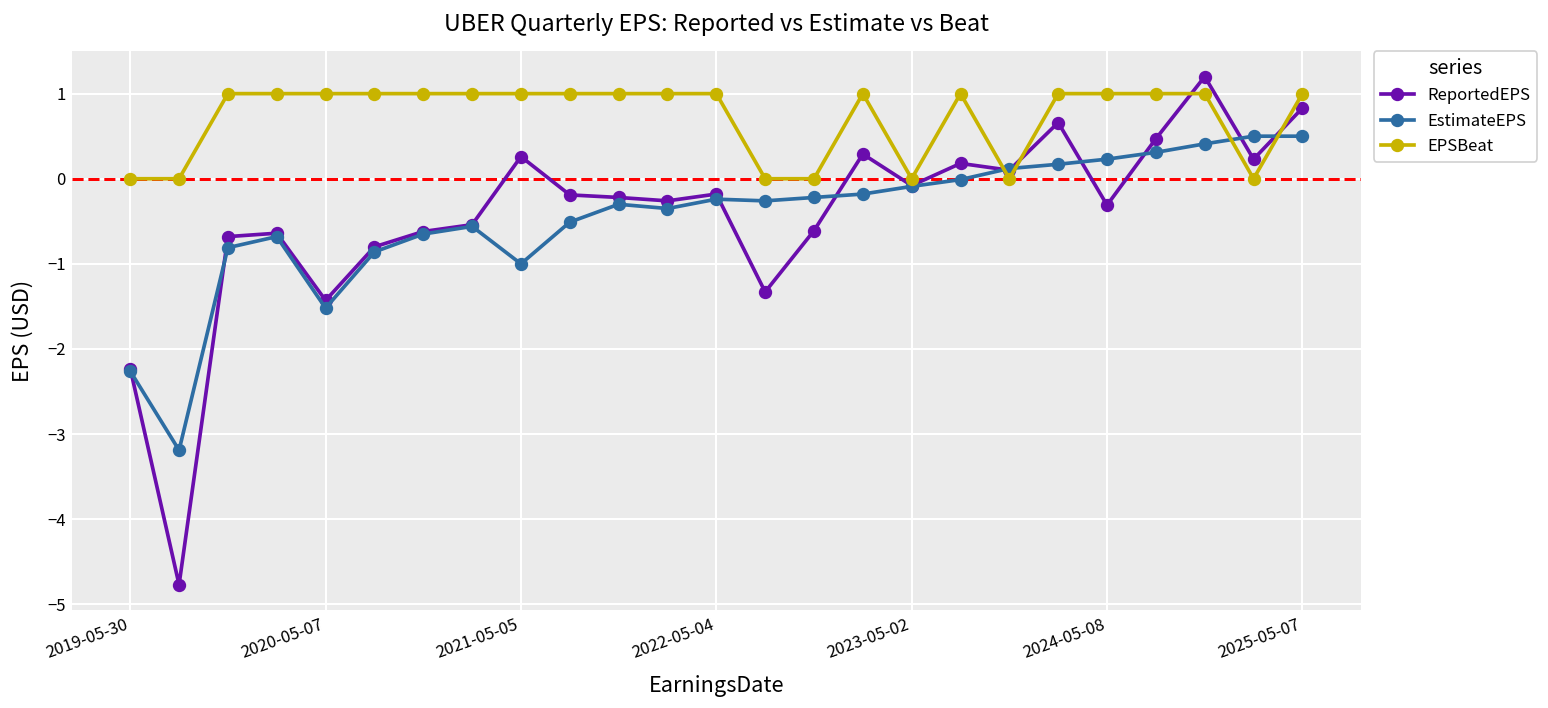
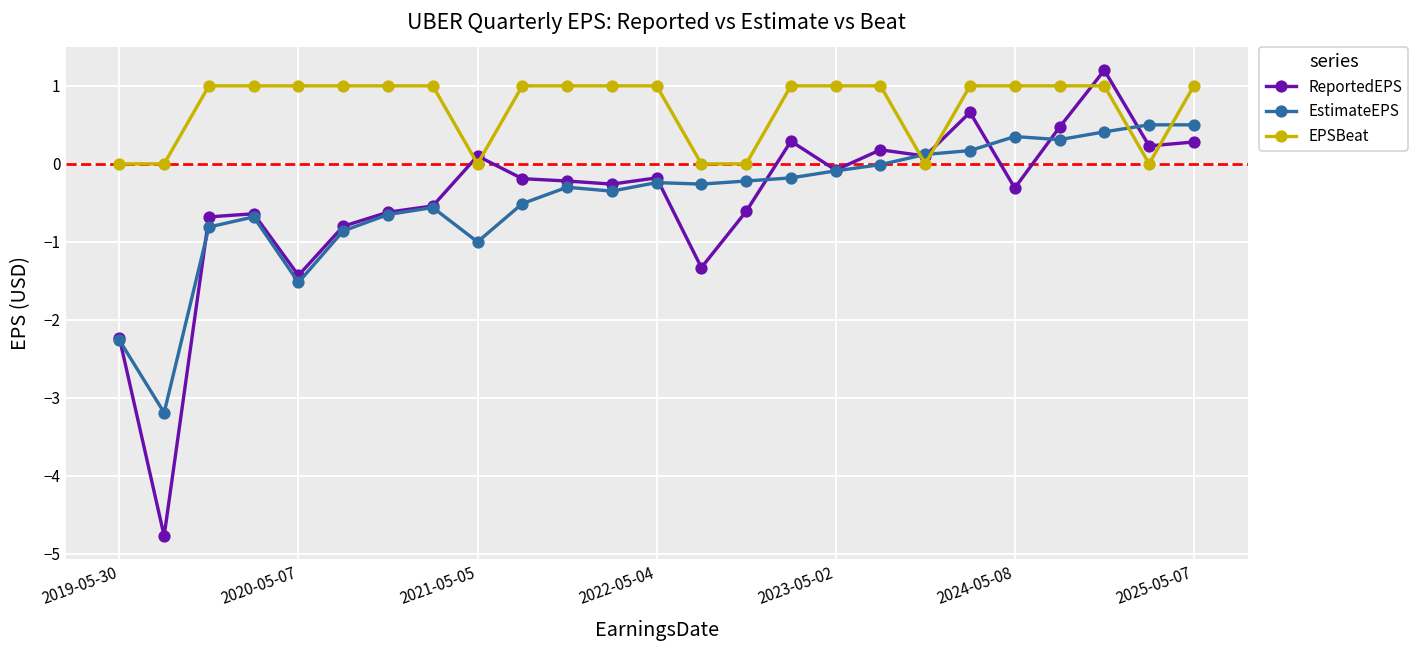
  {
    "ReportedEPS": {
      "2020-05-07": -1.4,
-     "2021-05-05": 0.3,
+     "2021-05-05": 0.1,
      "2022-05-04": -0.2,
      "2024-05-08": -0.3,
-     "2025-05-07": 0.8
+     "2025-05-07": 0.3
    },
    "EstimateEPS": {
      "2020-05-07": -1.5,
      "2021-05-05": -1.0,
      "2022-05-04": -0.2,
-     "2024-05-08": 0.2,
+     "2024-05-08": 0.4,
      "2025-05-07": 0.5
    },
    "EPSBeat": {
      "2019-05-30": 0,
      "2020-05-07": 1,
-     "2021-05-05": 1,
+     "2021-05-05": 0,
      "2022-05-04": 1,
-     "2023-05-02": 0,
+     "2023-05-02": 1,
      "2024-05-08": 1,
      "2025-05-07": 1
    }
  }
